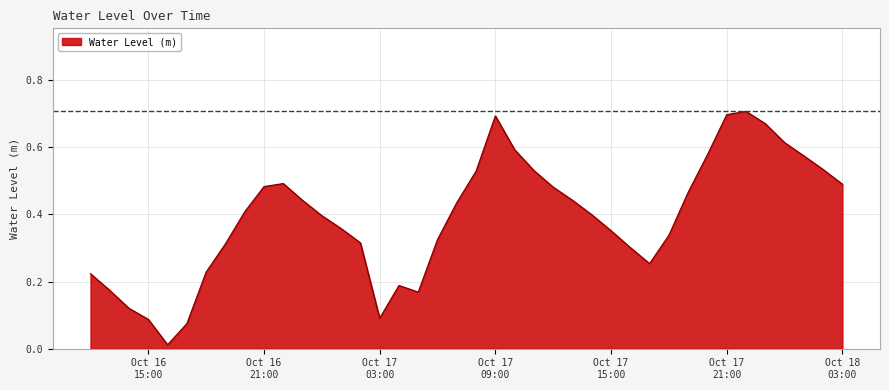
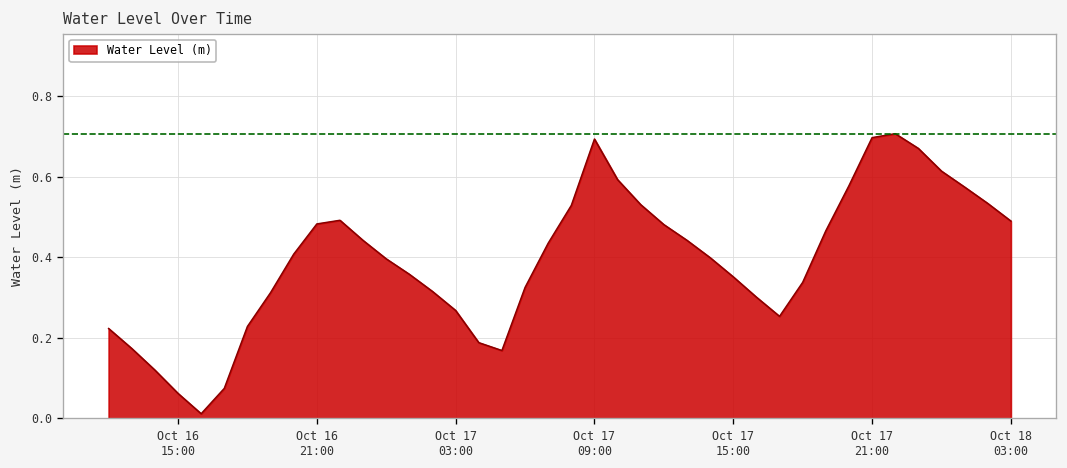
  {
-   "Oct 16 15:00": 0.09,
+   "Oct 16 15:00": 0.06,
    "Oct 16 21:00": 0.48,
-   "Oct 17 03:00": 0.09,
+   "Oct 17 03:00": 0.27,
    "Oct 17 09:00": 0.69,
    "Oct 17 15:00": 0.35,
    "Oct 17 21:00": 0.70,
    "Oct 18 03:00": 0.49
  }
